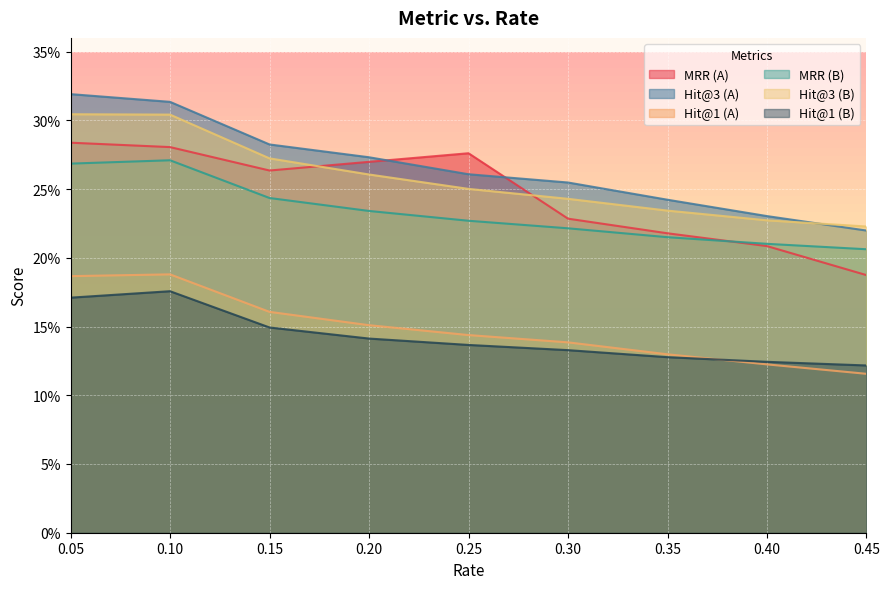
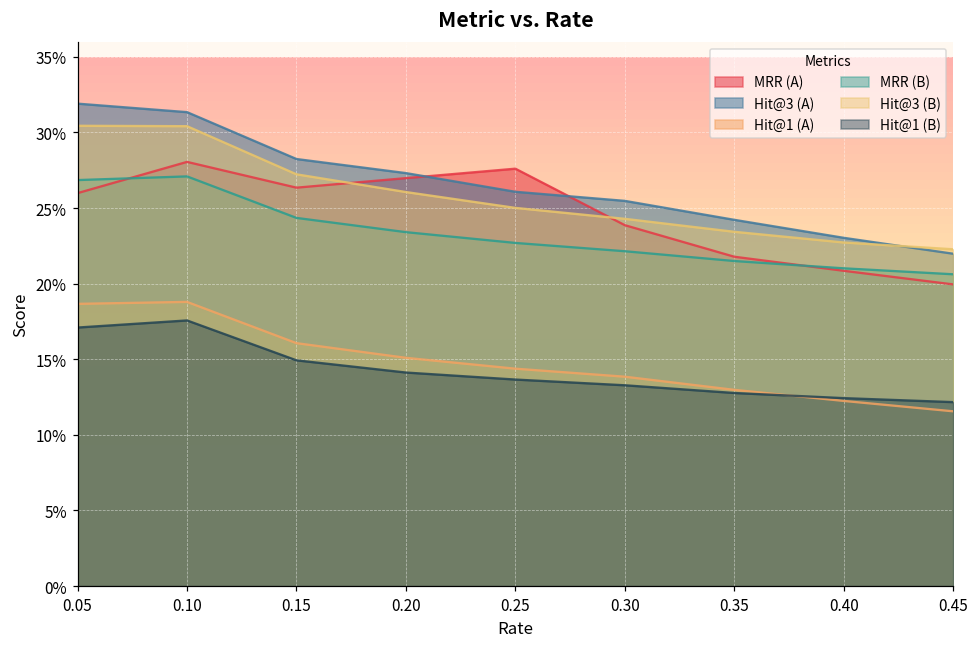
  {
    "MRR (A)": {
-     "0.05": "28.4%",
+     "0.05": "26.0%",
      "0.10": "28.1%",
      "0.15": "26.4%",
      "0.20": "27.0%",
      "0.25": "27.6%",
-     "0.30": "22.8%",
+     "0.30": "23.9%",
      "0.35": "21.8%",
-     "0.45": "18.7%"
+     "0.45": "20.0%"
    }
  }
